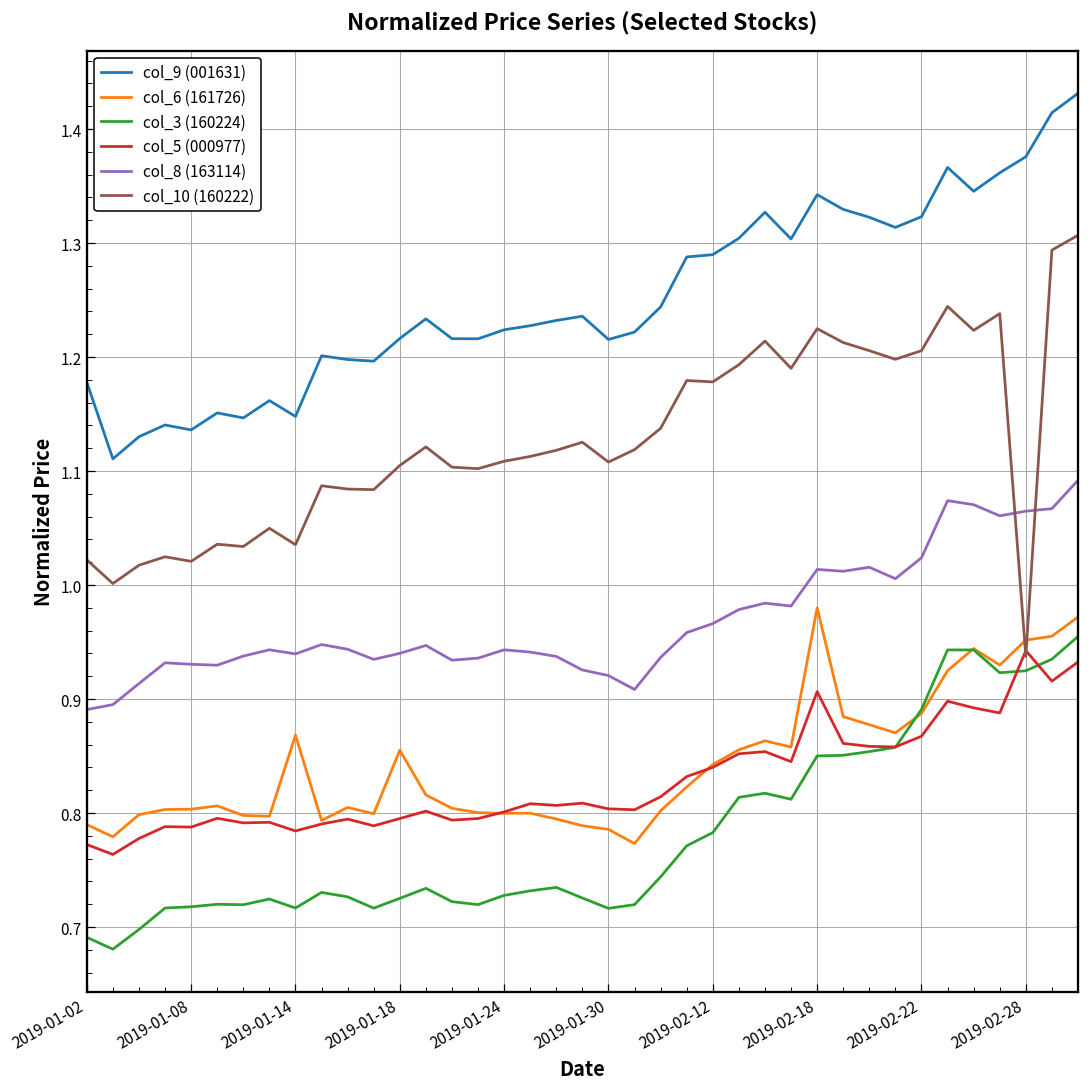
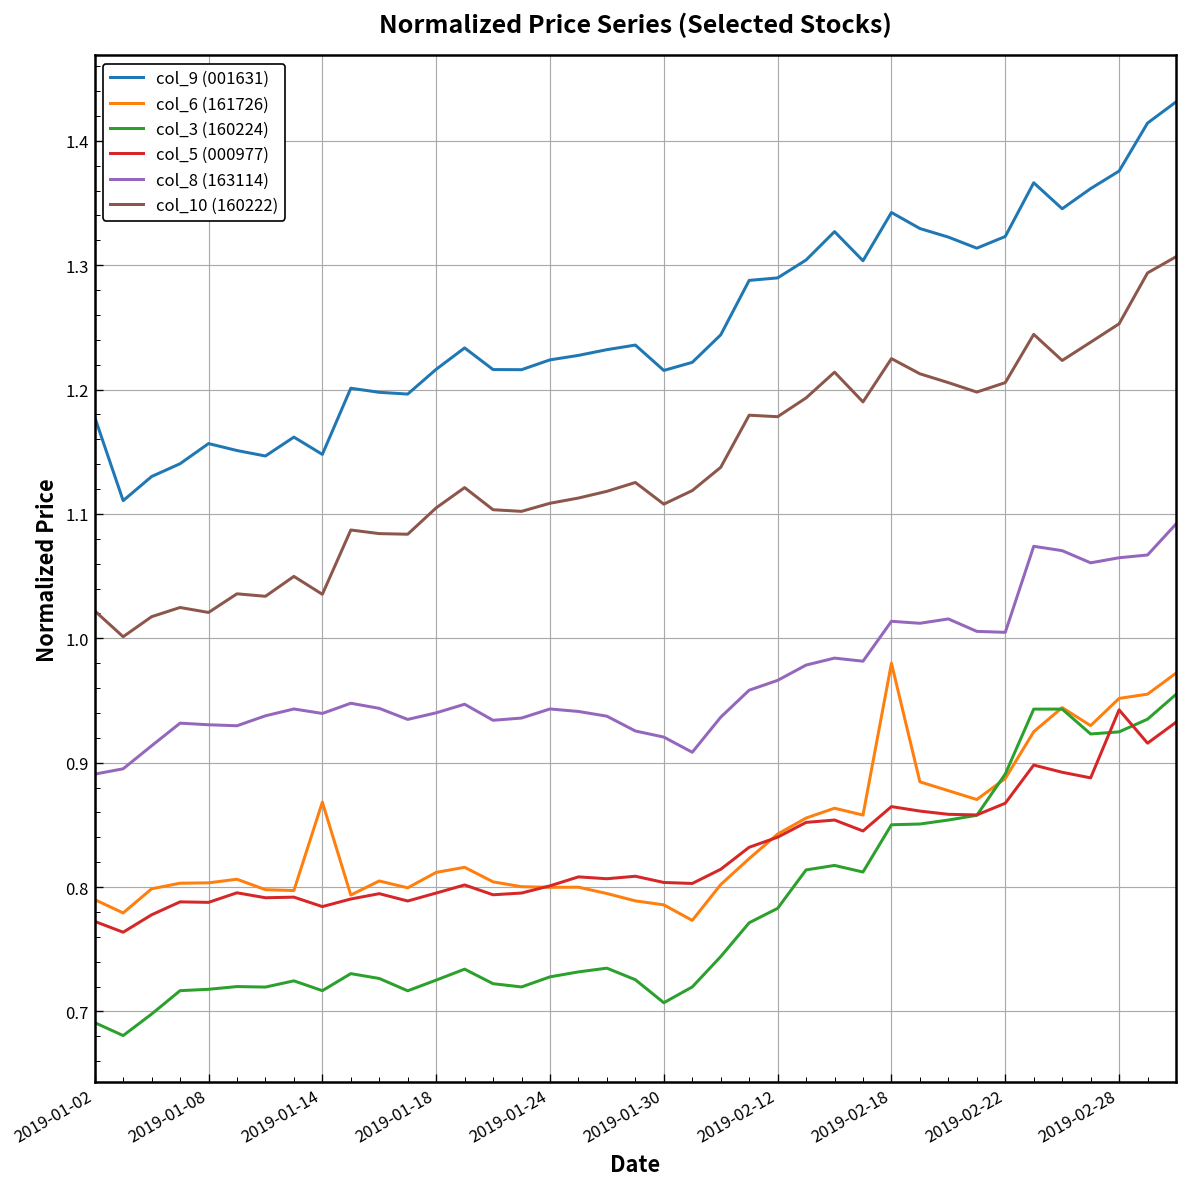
  {
    "col_9 (001631)": {
      "2019-01-02": 1.178,
-     "2019-01-08": 1.136,
+     "2019-01-08": 1.157,
      "2019-01-14": 1.148,
      "2019-01-18": 1.216,
      "2019-01-24": 1.224,
      "2019-01-30": 1.215,
      "2019-02-12": 1.290,
      "2019-02-18": 1.342,
      "2019-02-22": 1.323,
      "2019-02-28": 1.376
    },
    "col_6 (161726)": {
      "2019-01-02": 0.790,
      "2019-01-08": 0.803,
      "2019-01-14": 0.868,
-     "2019-01-18": 0.855,
+     "2019-01-18": 0.812,
      "2019-01-30": 0.786,
      "2019-02-12": 0.843,
      "2019-02-18": 0.980,
      "2019-02-22": 0.887,
      "2019-02-28": 0.952
    },
    "col_3 (160224)": {
      "2019-01-02": 0.691,
      "2019-01-08": 0.718,
      "2019-01-14": 0.717,
      "2019-01-18": 0.725,
      "2019-01-24": 0.728,
-     "2019-01-30": 0.716,
+     "2019-01-30": 0.707,
      "2019-02-12": 0.783,
      "2019-02-18": 0.850,
      "2019-02-22": 0.891,
      "2019-02-28": 0.925
    },
    "col_5 (000977)": {
      "2019-01-02": 0.772,
      "2019-01-08": 0.788,
      "2019-01-14": 0.784,
      "2019-01-18": 0.795,
      "2019-01-30": 0.804,
      "2019-02-12": 0.840,
-     "2019-02-18": 0.907,
+     "2019-02-18": 0.865,
      "2019-02-22": 0.867,
      "2019-02-28": 0.943
    },
    "col_8 (163114)": {
      "2019-01-02": 0.891,
      "2019-01-08": 0.931,
      "2019-01-14": 0.940,
      "2019-01-18": 0.940,
      "2019-01-24": 0.943,
      "2019-01-30": 0.921,
      "2019-02-12": 0.966,
      "2019-02-18": 1.014,
-     "2019-02-22": 1.024,
+     "2019-02-22": 1.005,
      "2019-02-28": 1.065
    },
    "col_10 (160222)": {
      "2019-01-02": 1.022,
      "2019-01-08": 1.021,
      "2019-01-14": 1.035,
      "2019-01-18": 1.105,
      "2019-01-24": 1.109,
      "2019-01-30": 1.108,
      "2019-02-12": 1.178,
      "2019-02-18": 1.225,
      "2019-02-22": 1.206,
-     "2019-02-28": 0.937
+     "2019-02-28": 1.253
    }
  }
